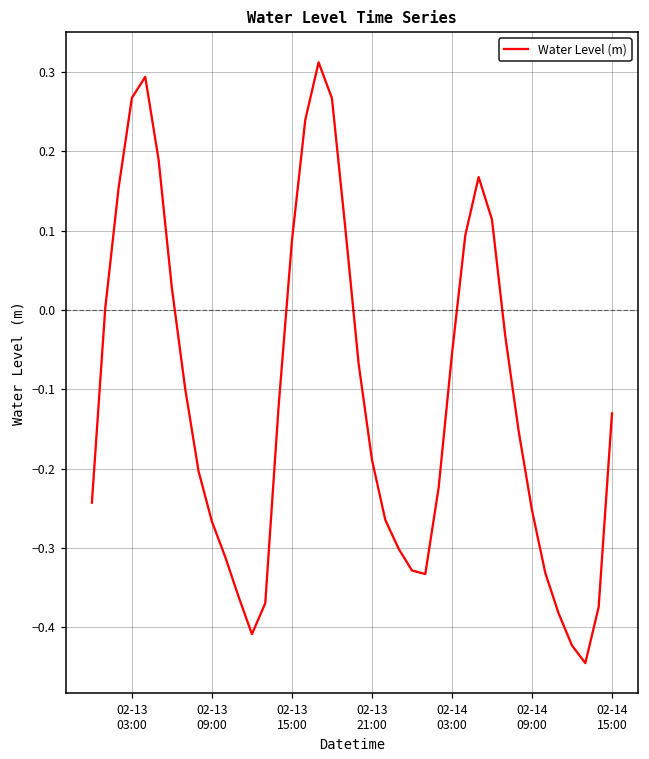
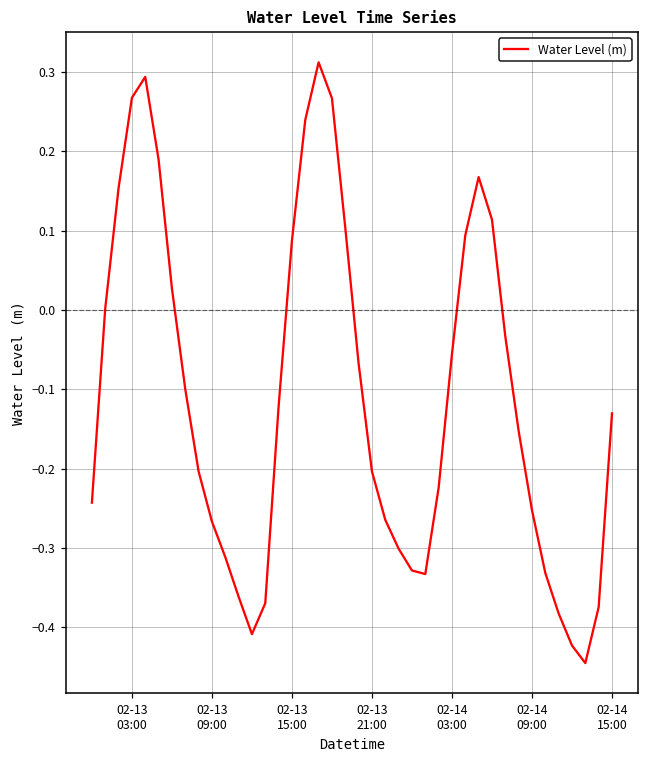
  {
    "02-13 03:00": 0.27,
    "02-13 09:00": -0.27,
    "02-13 15:00": 0.09,
-   "02-13 21:00": -0.19,
+   "02-13 21:00": -0.20,
    "02-14 03:00": -0.06,
    "02-14 09:00": -0.25,
    "02-14 15:00": -0.13
  }
